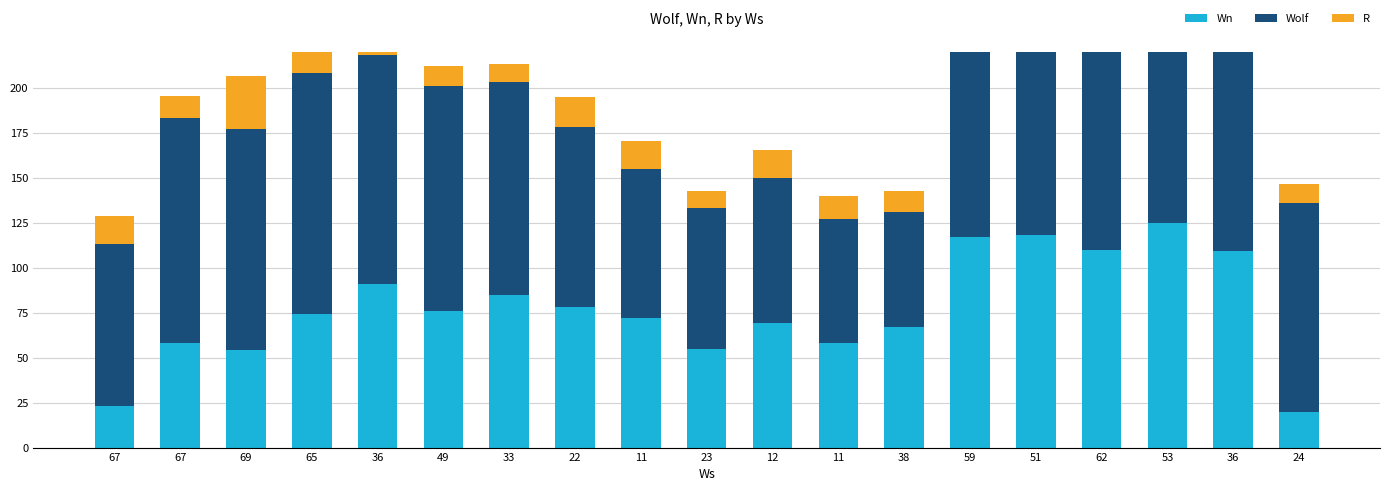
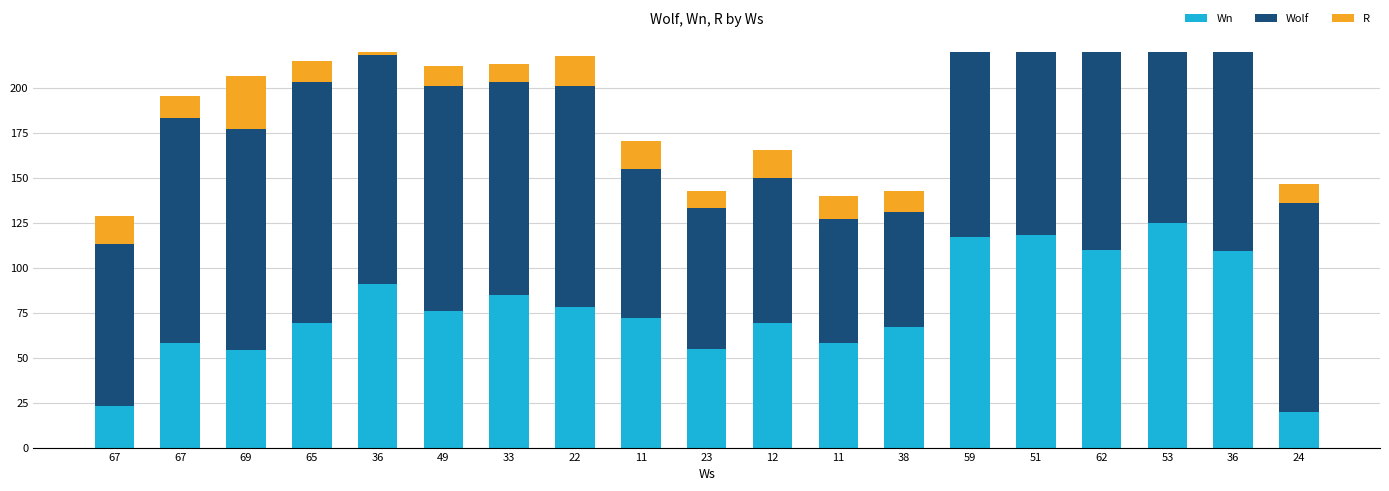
  {
    "Wn": {
      "69": 54,
-     "65": 74,
+     "65": 69,
      "49": 76,
      "33": 85,
      "22": 78,
      "23": 55,
      "12": 69,
      "38": 67,
      "59": 117,
      "51": 118,
      "62": 110,
      "53": 125,
      "24": 20
    },
    "Wolf": {
      "69": 123,
      "65": 134,
      "49": 125,
      "33": 118,
-     "22": 100,
+     "22": 123,
      "23": 78,
      "12": 81,
      "38": 64,
      "24": 116
    },
    "R": {
      "69": 29,
      "65": 12,
      "49": 11,
      "33": 10,
      "22": 17,
      "23": 9,
      "12": 16,
      "38": 12,
      "24": 10
    }
  }
